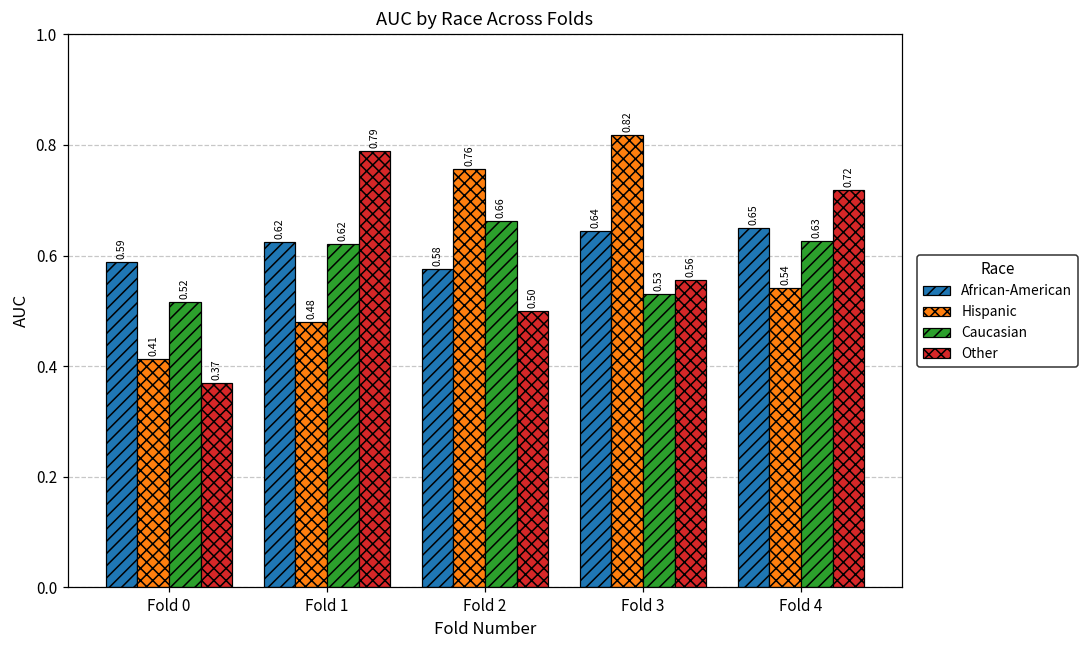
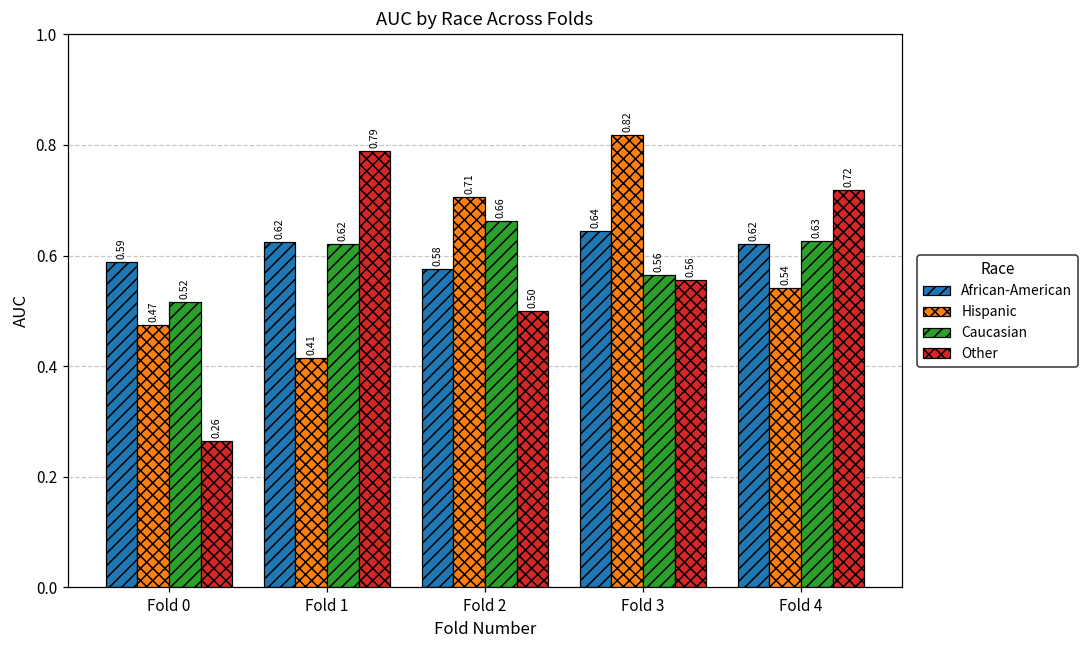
  {
    "African-American": {
      "Fold 0": 0.59,
      "Fold 1": 0.62,
      "Fold 2": 0.58,
      "Fold 3": 0.64,
-     "Fold 4": 0.65
+     "Fold 4": 0.62
    },
    "Hispanic": {
-     "Fold 0": 0.41,
-     "Fold 1": 0.48,
-     "Fold 2": 0.76,
+     "Fold 0": 0.47,
+     "Fold 1": 0.41,
+     "Fold 2": 0.71,
      "Fold 3": 0.82,
      "Fold 4": 0.54
    },
    "Caucasian": {
      "Fold 0": 0.52,
      "Fold 1": 0.62,
      "Fold 2": 0.66,
-     "Fold 3": 0.53,
+     "Fold 3": 0.56,
      "Fold 4": 0.63
    },
    "Other": {
-     "Fold 0": 0.37,
+     "Fold 0": 0.26,
      "Fold 1": 0.79,
      "Fold 2": 0.50,
      "Fold 3": 0.56,
      "Fold 4": 0.72
    }
  }
